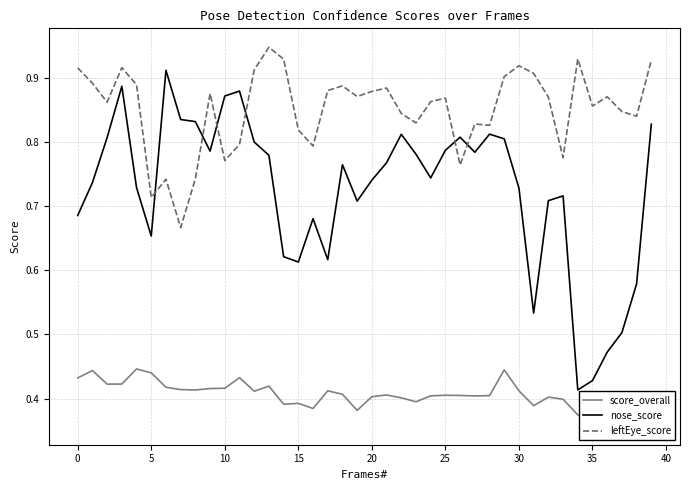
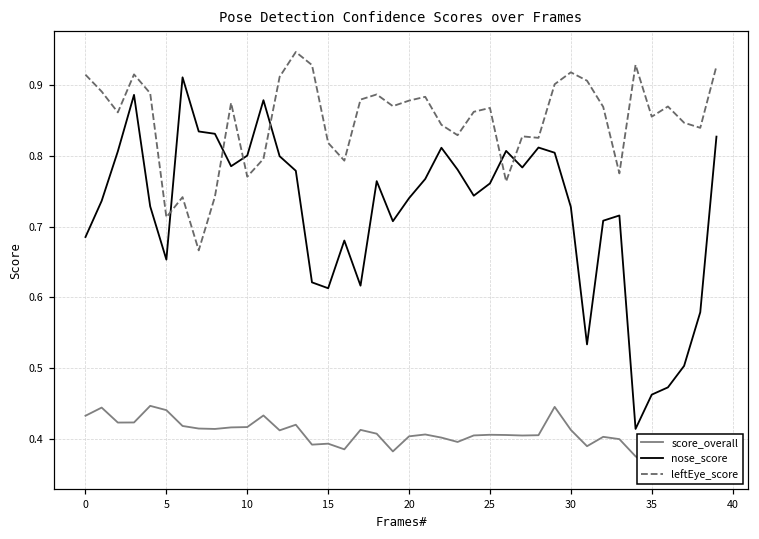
  {
    "nose_score": {
      "0": 0.69,
      "5": 0.65,
-     "10": 0.87,
+     "10": 0.80,
      "15": 0.61,
      "20": 0.74,
-     "25": 0.79,
+     "25": 0.76,
      "30": 0.73,
-     "35": 0.43
+     "35": 0.46
    }
  }
